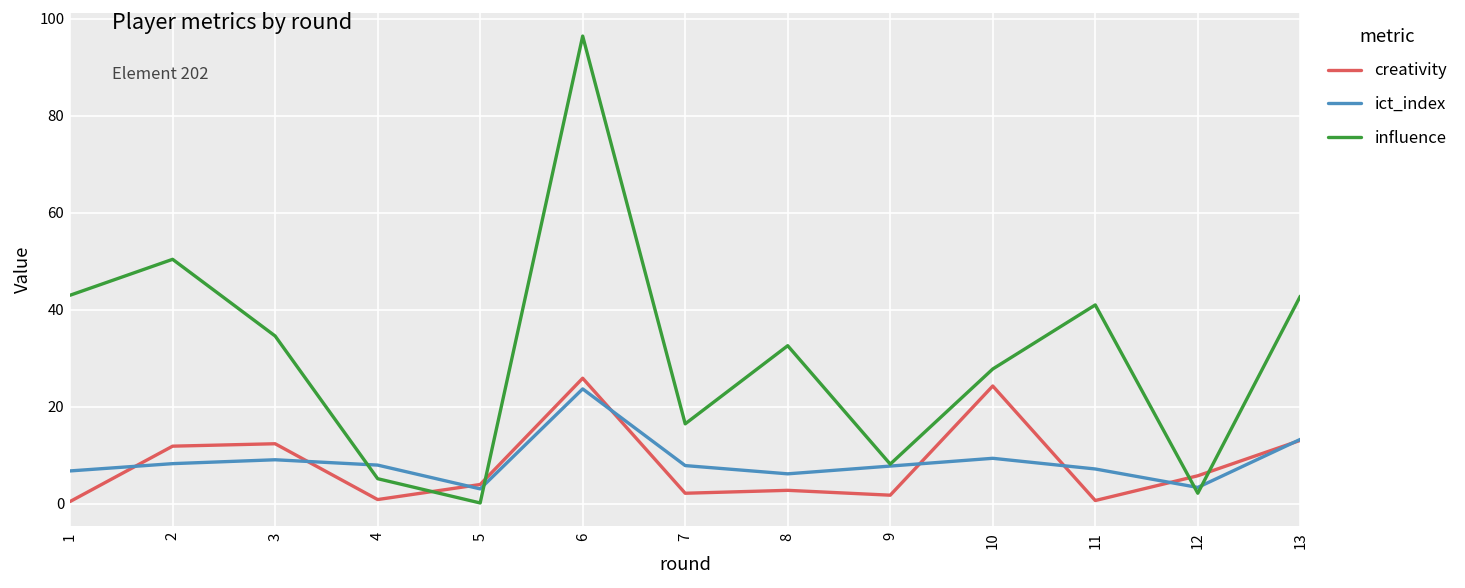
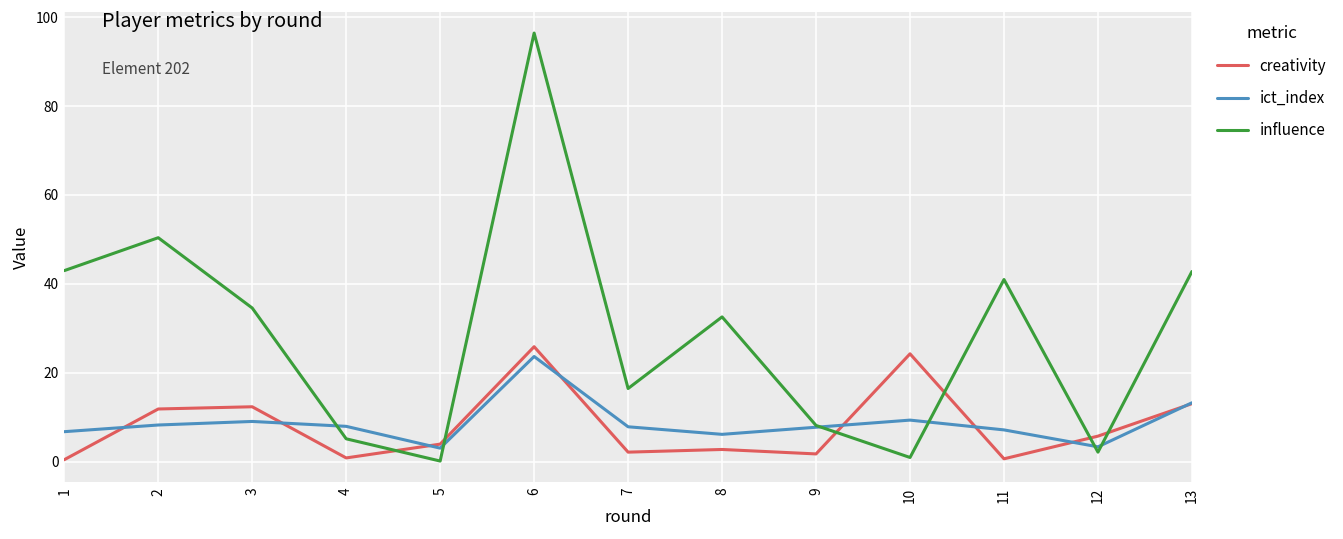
  {
    "creativity": {
      "1": 1,
      "2": 12,
      "3": 12,
      "4": 1,
      "5": 4,
      "6": 26,
      "7": 2,
      "8": 3,
      "9": 2,
      "10": 24,
      "11": 1,
      "12": 6
    },
    "ict_index": {
      "1": 7,
      "2": 8,
      "3": 9,
      "4": 8,
      "5": 3,
      "6": 24,
      "7": 8,
      "8": 6,
      "10": 9,
      "11": 7,
      "12": 3
    },
    "influence": {
      "1": 43,
      "2": 50,
      "3": 35,
      "4": 5,
      "5": 0,
      "6": 96,
      "7": 17,
      "8": 33,
-     "10": 28,
+     "10": 1,
      "11": 41,
      "12": 2,
      "13": 43
    }
  }
